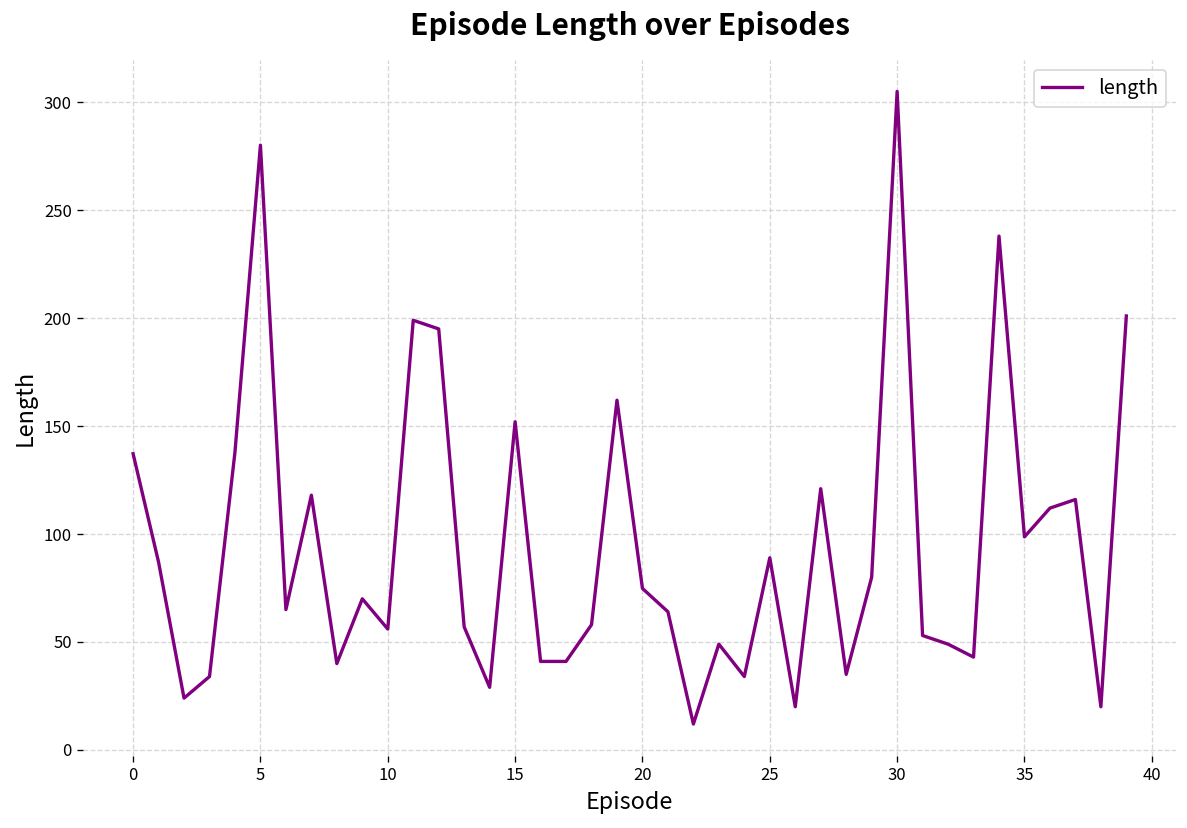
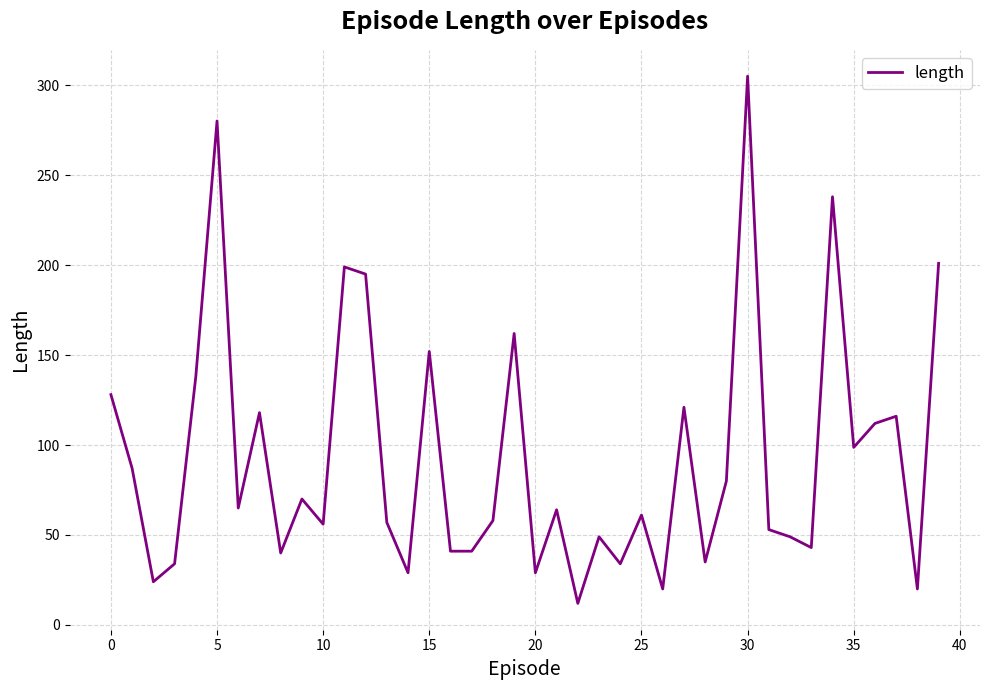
  {
-   "0": 137,
+   "0": 128,
    "5": 280,
    "10": 56,
    "15": 152,
-   "20": 75,
-   "25": 89,
+   "20": 29,
+   "25": 61,
    "30": 305,
    "35": 99
  }
